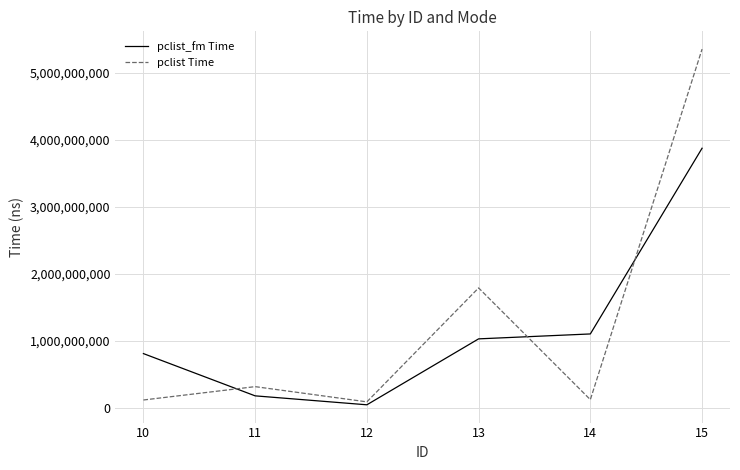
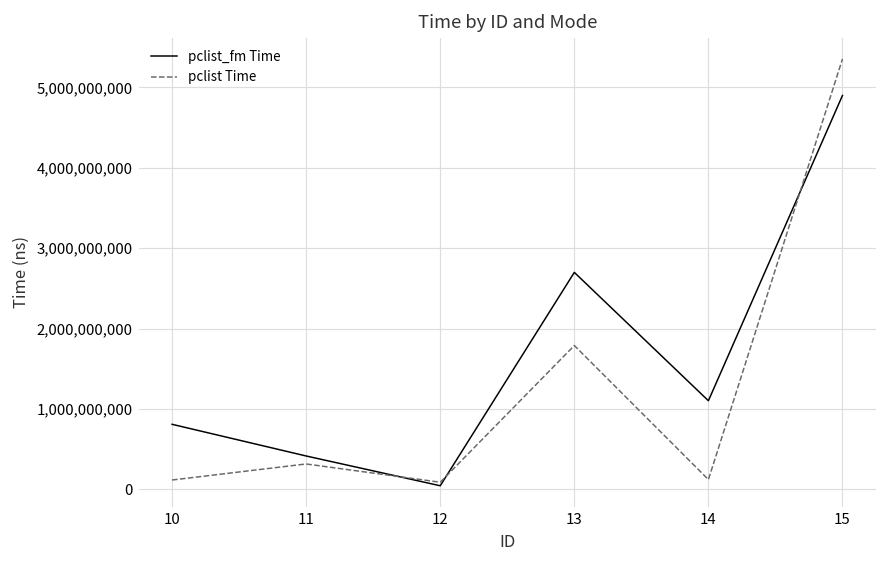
  {
    "pclist_fm Time": {
      "10": "800,000,000",
-     "11": "200,000,000",
+     "11": "400,000,000",
      "12": "0",
-     "13": "1,000,000,000",
+     "13": "2,700,000,000",
      "14": "1,100,000,000",
-     "15": "3,900,000,000"
+     "15": "4,900,000,000"
    },
    "pclist Time": {
      "10": "100,000,000",
      "11": "300,000,000",
      "12": "100,000,000",
      "13": "1,800,000,000",
      "14": "100,000,000",
      "15": "5,400,000,000"
    }
  }
